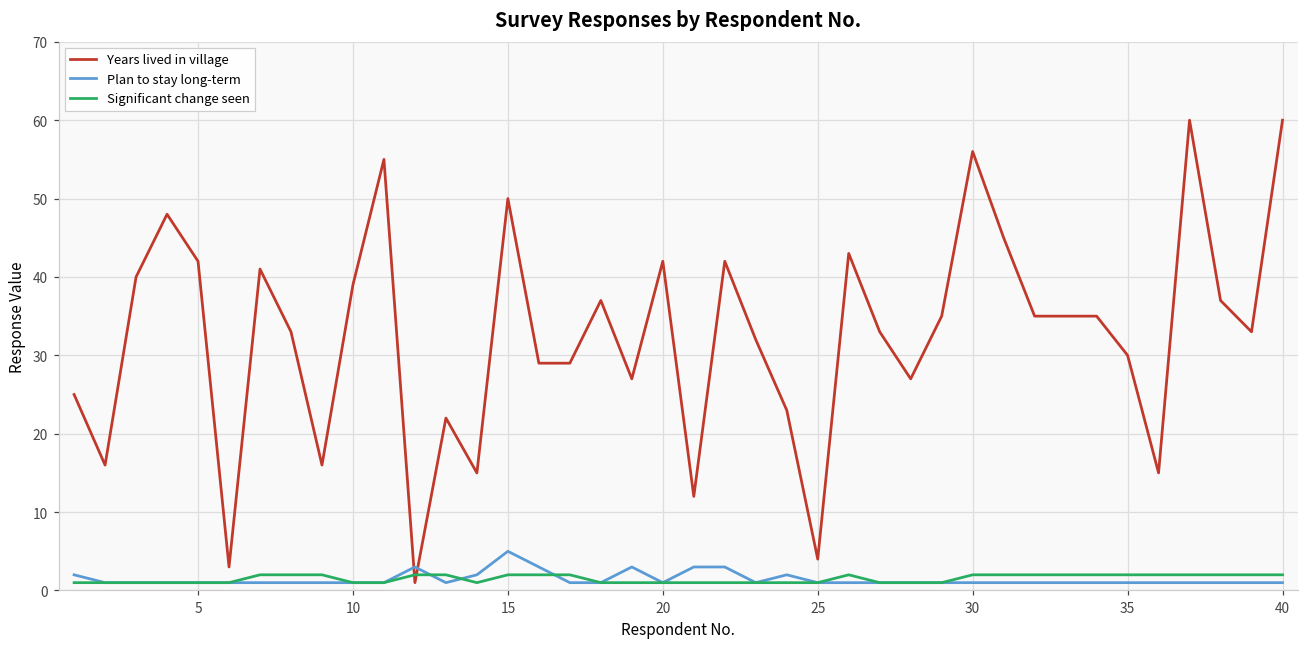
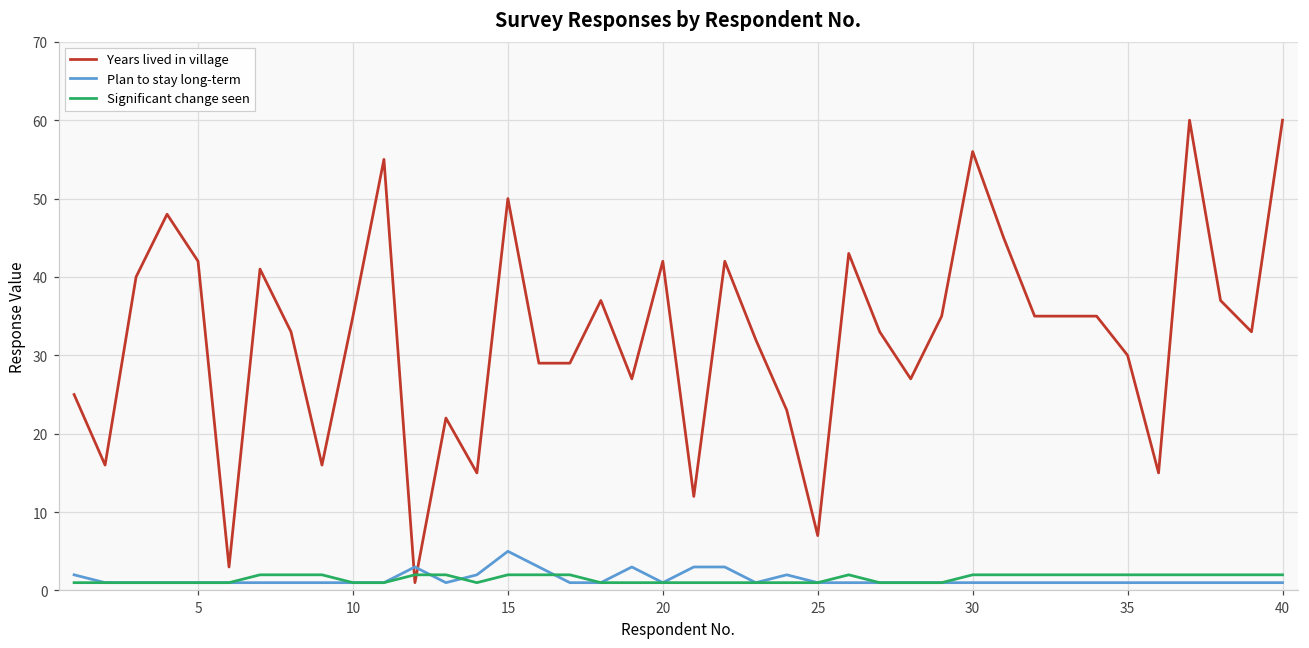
  {
    "Years lived in village": {
      "5": 42,
-     "10": 39,
+     "10": 35,
      "15": 50,
      "20": 42,
-     "25": 4,
+     "25": 7,
      "30": 56,
      "35": 30,
      "40": 60
    },
    "Plan to stay long-term": {
      "15": 5,
      "30": 1,
      "35": 1,
      "40": 1
    },
    "Significant change seen": {
      "15": 2,
      "30": 2,
      "35": 2,
      "40": 2
    }
  }
